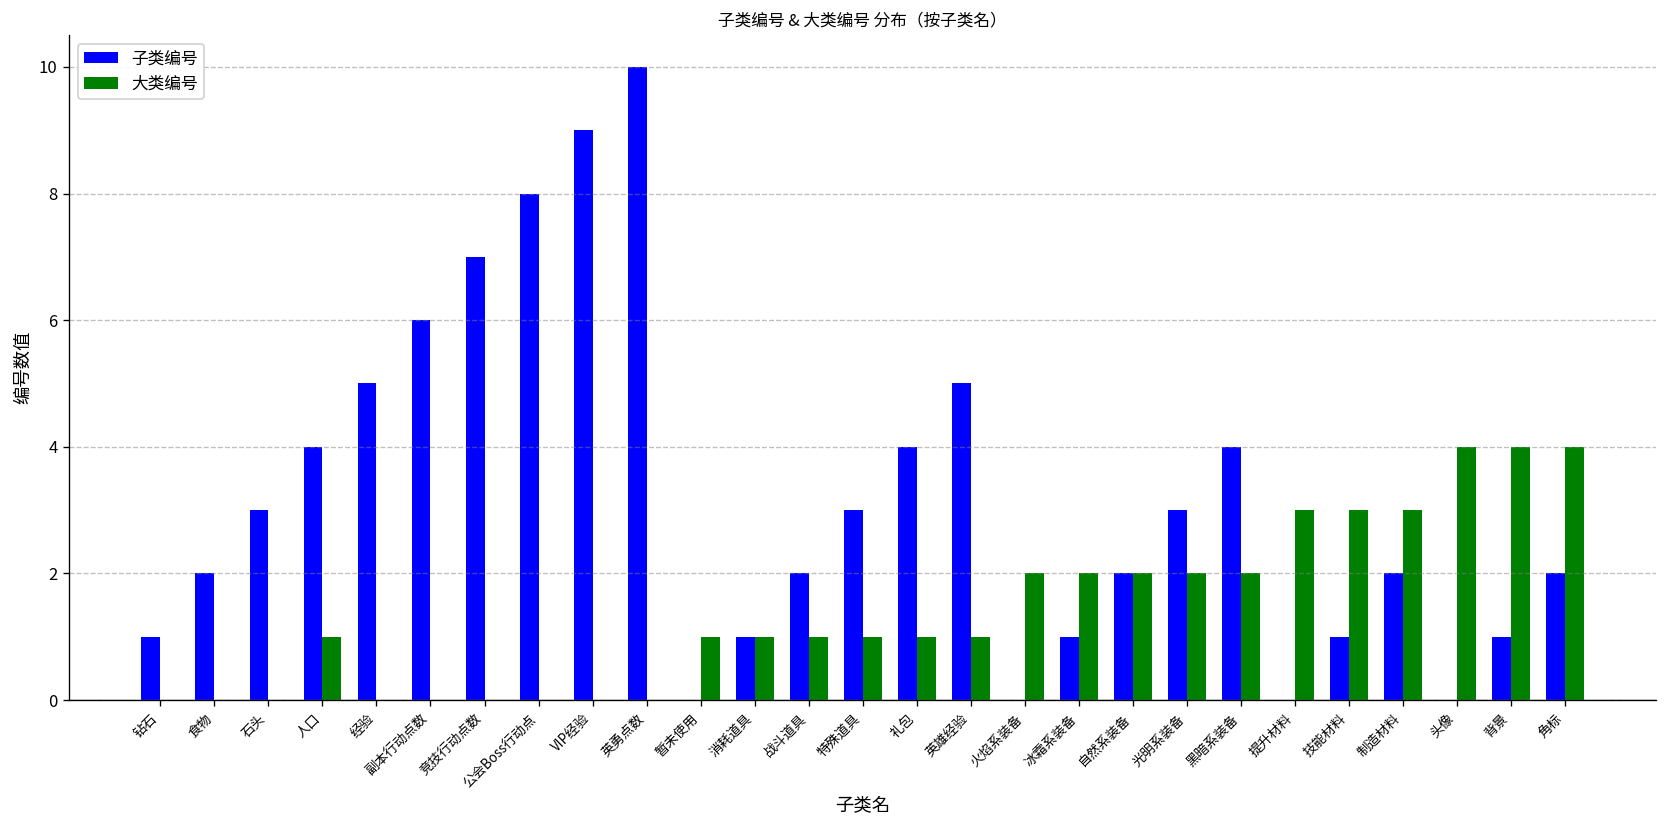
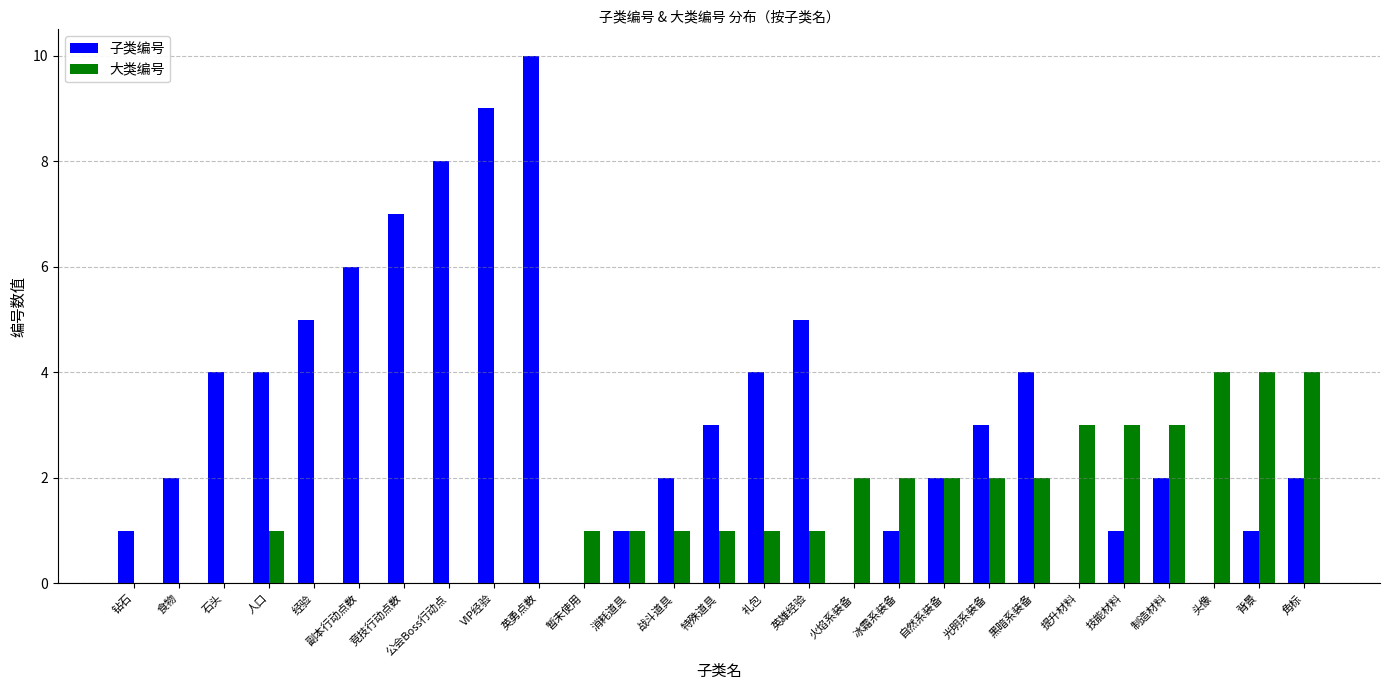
  {
    "子类编号": {
      "钻石": 1,
      "食物": 2,
-     "石头": 3,
+     "石头": 4,
      "人口": 4,
      "经验": 5,
      "副本行动点数": 6,
      "竞技行动点数": 7,
      "公会Boss行动点": 8,
      "VIP经验": 9,
      "英勇点数": 10,
      "暂未使用": 0,
      "消耗道具": 1,
      "战斗道具": 2,
      "特殊道具": 3,
      "礼包": 4,
      "英雄经验": 5,
      "火焰系装备": 0,
      "冰霜系装备": 1,
      "自然系装备": 2,
      "光明系装备": 3,
      "黑暗系装备": 4,
      "提升材料": 0,
      "技能材料": 1,
      "制造材料": 2,
      "头像": 0,
      "背景": 1,
      "角标": 2
    },
    "大类编号": {
      "钻石": 0,
      "食物": 0,
      "石头": 0,
      "人口": 1,
      "经验": 0,
      "副本行动点数": 0,
      "竞技行动点数": 0,
      "公会Boss行动点": 0,
      "VIP经验": 0,
      "英勇点数": 0,
      "暂未使用": 1,
      "消耗道具": 1,
      "战斗道具": 1,
      "特殊道具": 1,
      "礼包": 1,
      "英雄经验": 1,
      "火焰系装备": 2,
      "冰霜系装备": 2,
      "自然系装备": 2,
      "光明系装备": 2,
      "黑暗系装备": 2,
      "提升材料": 3,
      "技能材料": 3,
      "制造材料": 3,
      "头像": 4,
      "背景": 4,
      "角标": 4
    }
  }
